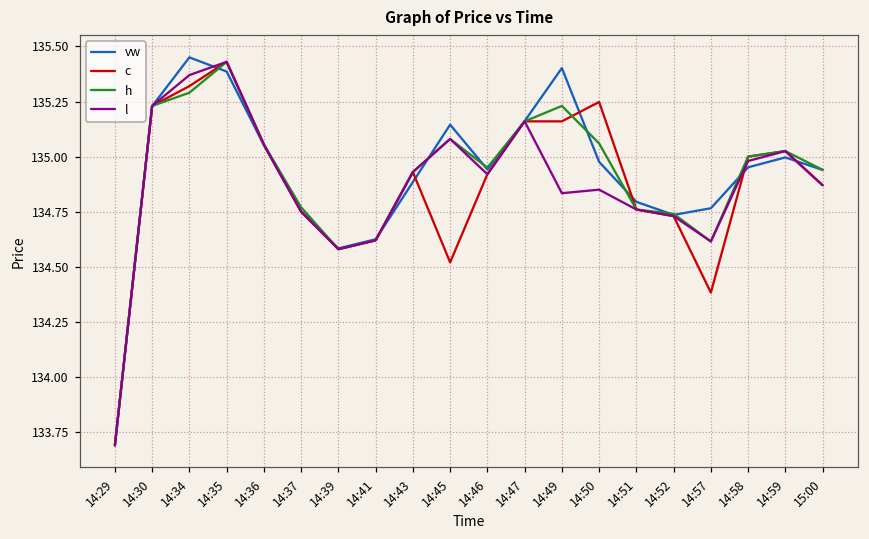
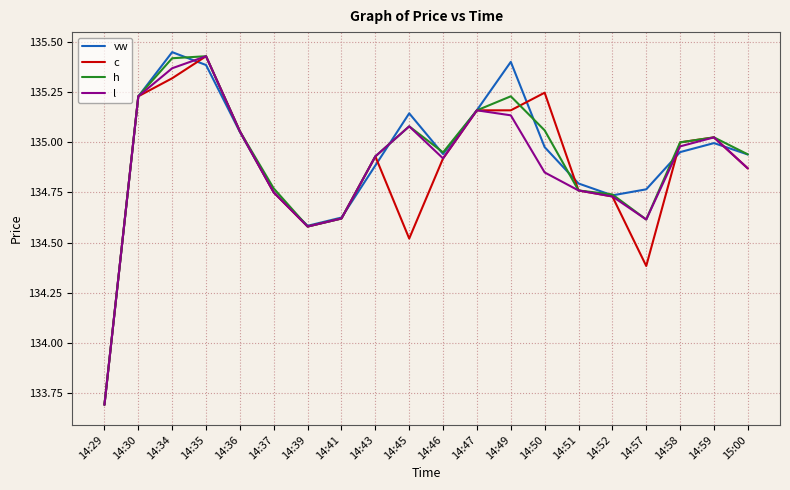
  {
    "vw": {
      "14:34": 135.45,
      "14:35": 135.39,
      "14:43": 134.88,
      "14:45": 135.15,
      "14:49": 135.40,
      "14:50": 134.98,
      "14:51": 134.79,
      "14:57": 134.77,
      "14:58": 134.95,
      "14:59": 135.00
    },
    "c": {
      "14:34": 135.32,
      "14:45": 134.52,
      "14:49": 135.16,
      "14:50": 135.25,
      "14:57": 134.38
    },
    "h": {
-     "14:34": 135.29,
+     "14:34": 135.42,
      "14:37": 134.77,
      "14:49": 135.23,
      "14:50": 135.06
    },
    "l": {
      "14:34": 135.37,
-     "14:49": 134.83,
+     "14:49": 135.14,
      "14:50": 134.85,
      "14:58": 134.98
    }
  }
